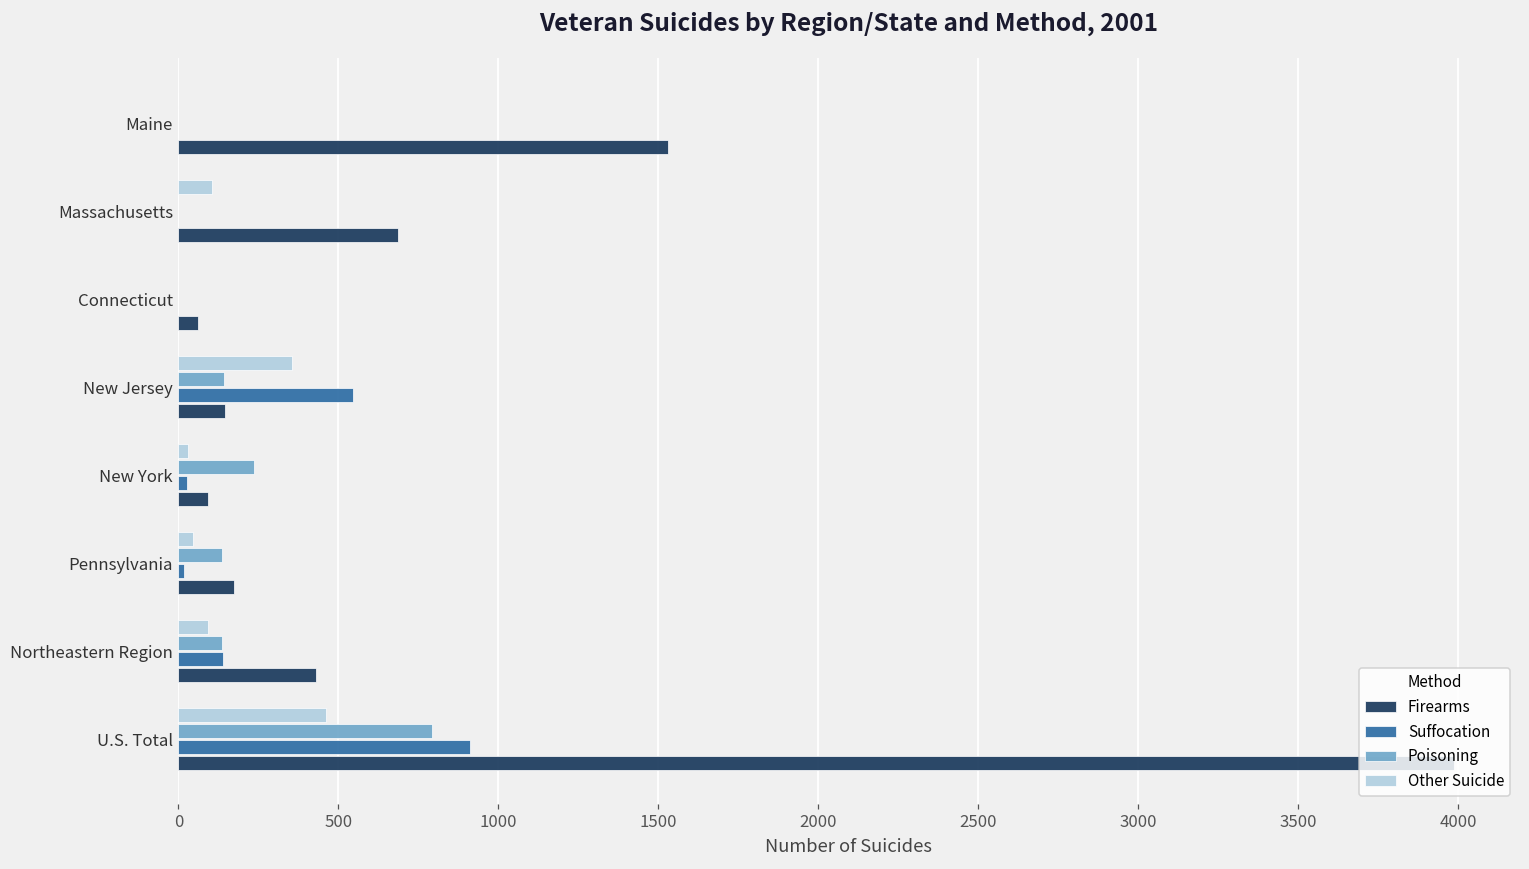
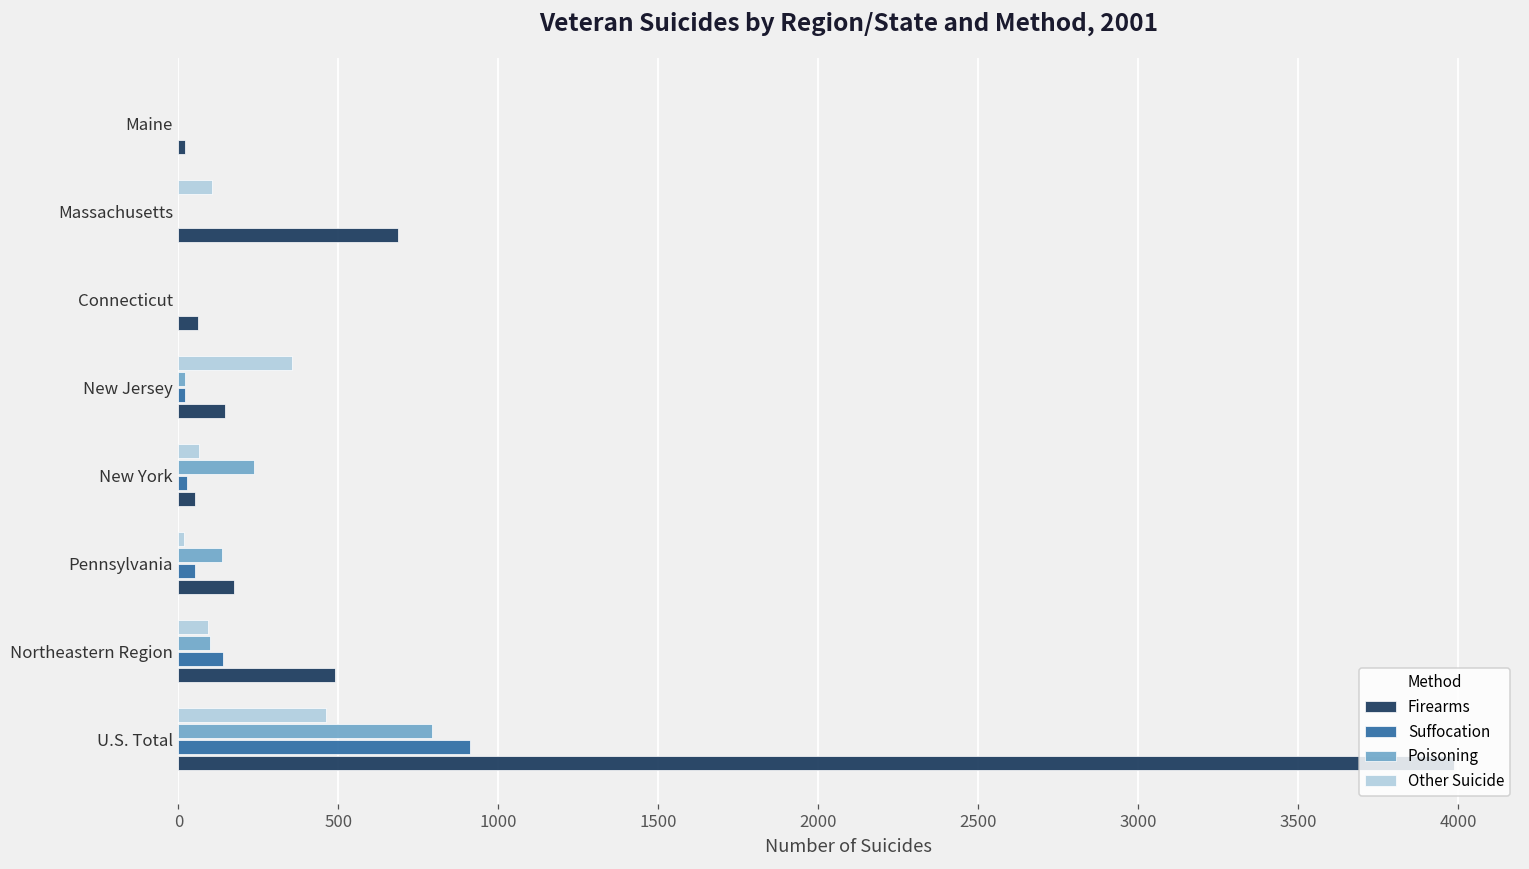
  {
    "Firearms": {
-     "Maine": 1530,
+     "Maine": 20,
      "Massachusetts": 690,
      "Connecticut": 60,
      "New Jersey": 150,
-     "New York": 90,
+     "New York": 50,
      "Pennsylvania": 170,
-     "Northeastern Region": 430
+     "Northeastern Region": 490
    },
    "Suffocation": {
      "Maine": 0,
      "Massachusetts": 0,
      "Connecticut": 0,
-     "New Jersey": 550,
+     "New Jersey": 20,
      "New York": 30,
-     "Pennsylvania": 20,
+     "Pennsylvania": 50,
      "Northeastern Region": 140,
      "U.S. Total": 910
    },
    "Poisoning": {
      "Maine": 0,
      "Massachusetts": 0,
      "Connecticut": 0,
-     "New Jersey": 140,
+     "New Jersey": 20,
      "New York": 240,
      "Pennsylvania": 140,
-     "Northeastern Region": 140,
+     "Northeastern Region": 100,
      "U.S. Total": 790
    },
    "Other Suicide": {
      "Maine": 0,
      "Massachusetts": 110,
      "Connecticut": 0,
      "New Jersey": 360,
-     "New York": 30,
-     "Pennsylvania": 50,
+     "New York": 60,
+     "Pennsylvania": 20,
      "Northeastern Region": 90,
      "U.S. Total": 460
    }
  }
